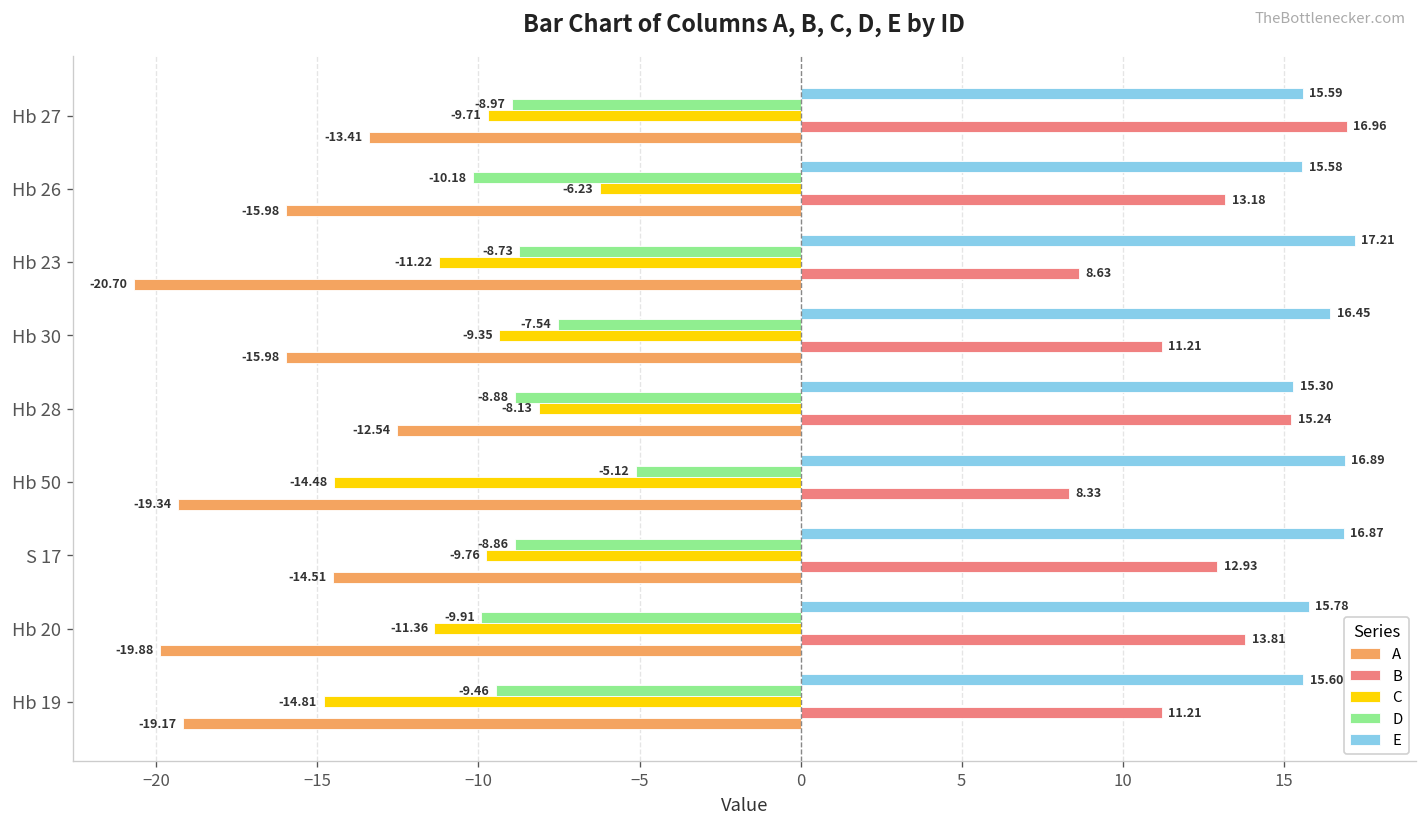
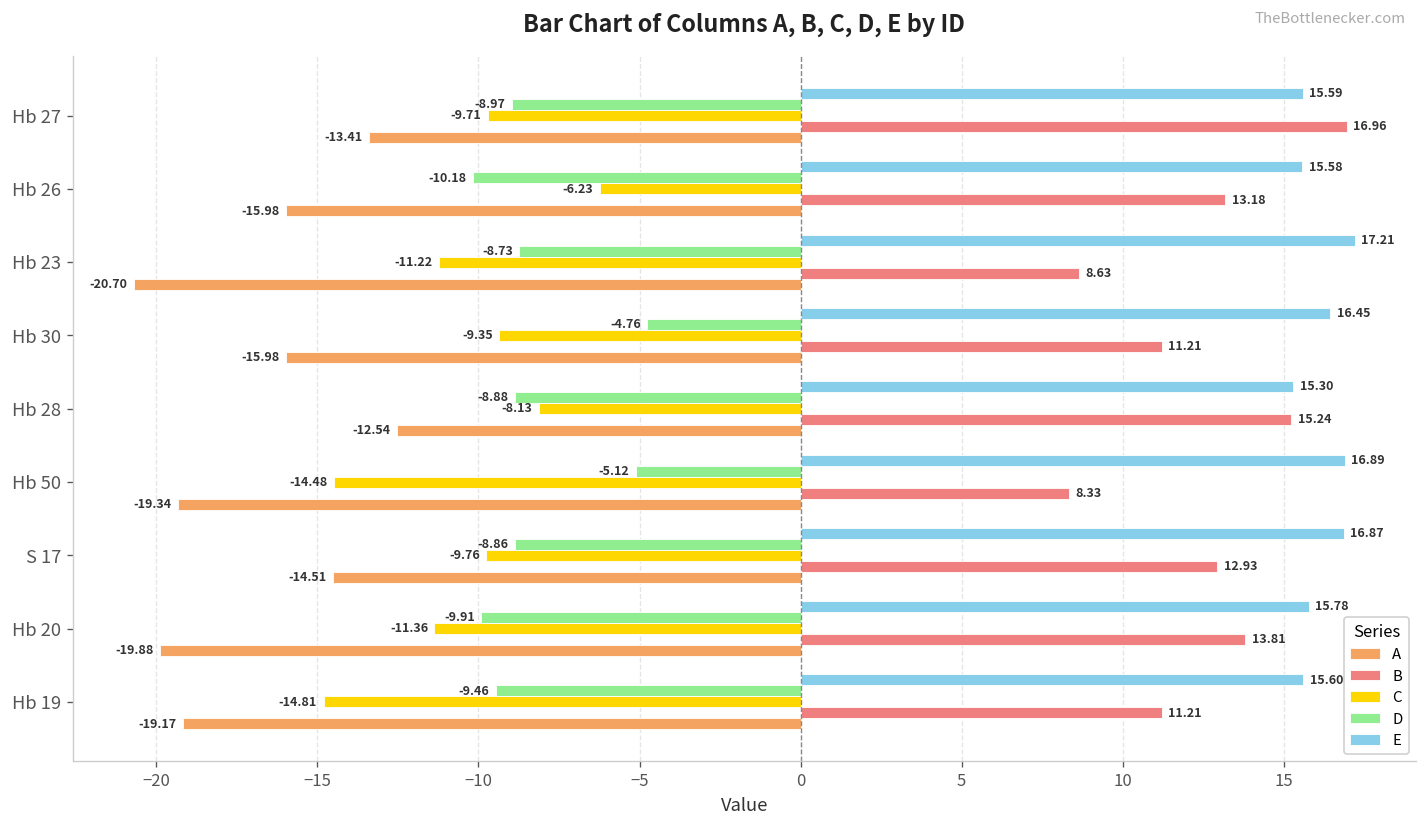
  {
    "C": {
      "Hb 27": -9.71,
      "Hb 26": -6.23,
      "Hb 23": -11.22,
      "Hb 30": -9.35,
      "Hb 28": -8.13,
      "Hb 50": -14.48,
      "S 17": -9.76,
      "Hb 20": -11.36,
      "Hb 19": -14.81
    },
    "D": {
      "Hb 27": -8.97,
      "Hb 26": -10.18,
      "Hb 23": -8.73,
-     "Hb 30": -7.54,
+     "Hb 30": -4.76,
      "Hb 28": -8.88,
      "Hb 50": -5.12,
      "S 17": -8.86,
      "Hb 20": -9.91,
      "Hb 19": -9.46
    },
    "E": {
      "Hb 27": 15.59,
      "Hb 26": 15.58,
      "Hb 23": 17.21,
      "Hb 30": 16.45,
      "Hb 28": 15.30,
      "Hb 50": 16.89,
      "S 17": 16.87,
      "Hb 19": 15.60
    }
  }
